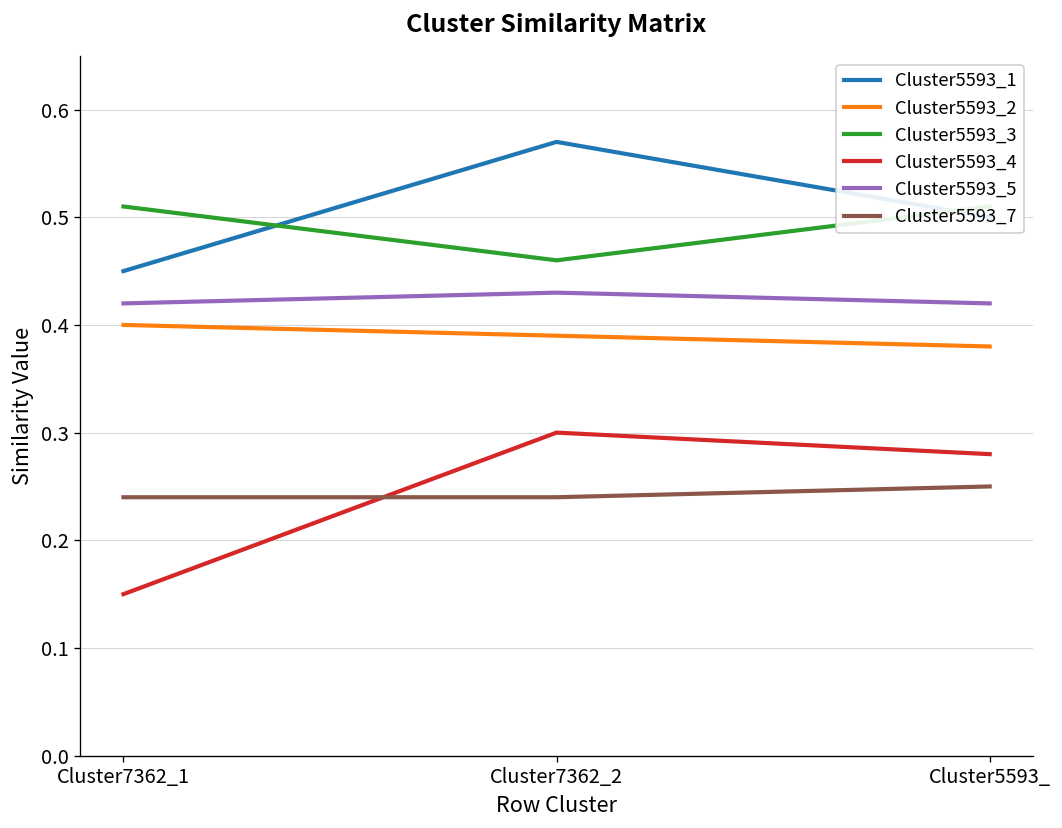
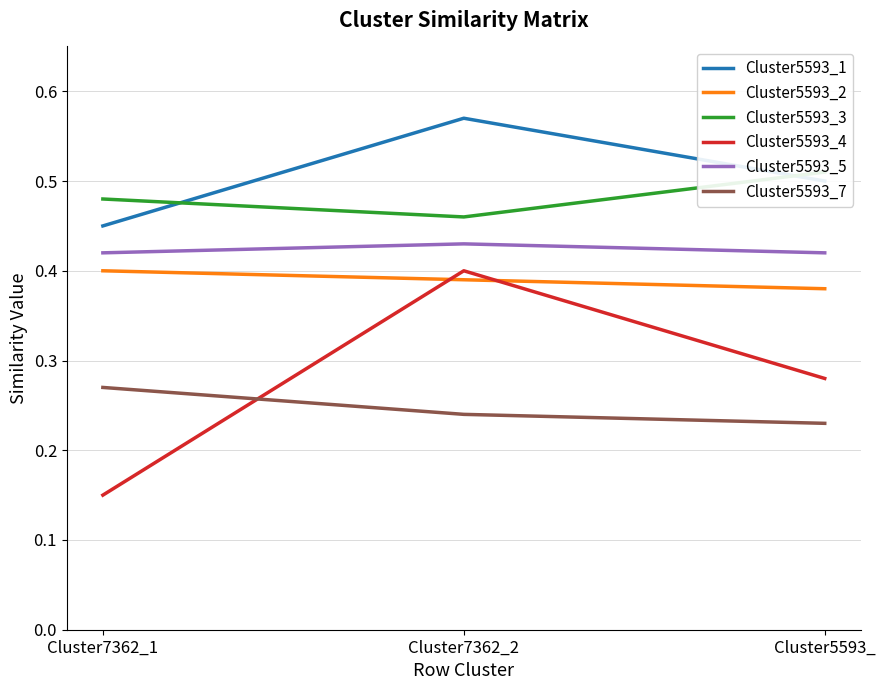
  {
    "Cluster5593_1": {
      "Cluster7362_1": 0.45,
      "Cluster7362_2": 0.57
    },
    "Cluster5593_2": {
      "Cluster7362_1": 0.40,
      "Cluster7362_2": 0.39,
      "Cluster5593_": 0.38
    },
    "Cluster5593_3": {
-     "Cluster7362_1": 0.51,
+     "Cluster7362_1": 0.48,
      "Cluster7362_2": 0.46
    },
    "Cluster5593_4": {
      "Cluster7362_1": 0.15,
-     "Cluster7362_2": 0.3,
+     "Cluster7362_2": 0.4,
      "Cluster5593_": 0.28
    },
    "Cluster5593_5": {
      "Cluster7362_1": 0.42,
      "Cluster7362_2": 0.43,
      "Cluster5593_": 0.42
    },
    "Cluster5593_7": {
-     "Cluster7362_1": 0.24,
+     "Cluster7362_1": 0.27,
      "Cluster7362_2": 0.24,
-     "Cluster5593_": 0.25
+     "Cluster5593_": 0.23
    }
  }
